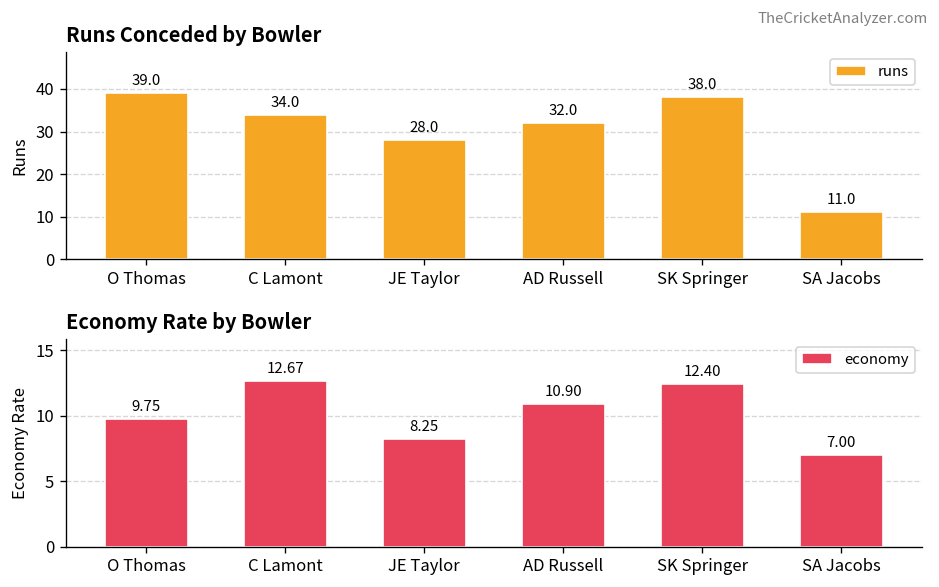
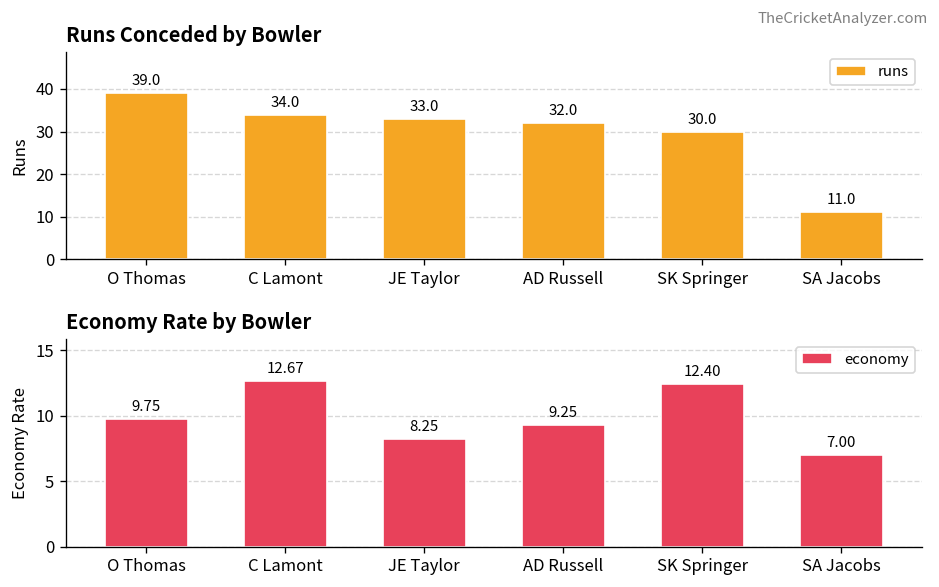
  {
    "Runs Conceded by Bowler": {
      "O Thomas": 39.0,
      "C Lamont": 34.0,
-     "JE Taylor": 28.0,
+     "JE Taylor": 33.0,
      "AD Russell": 32.0,
-     "SK Springer": 38.0,
+     "SK Springer": 30.0,
      "SA Jacobs": 11.0
    },
    "Economy Rate by Bowler": {
      "O Thomas": 9.75,
      "C Lamont": 12.67,
      "JE Taylor": 8.25,
-     "AD Russell": 10.90,
+     "AD Russell": 9.25,
      "SK Springer": 12.40,
      "SA Jacobs": 7.00
    }
  }
